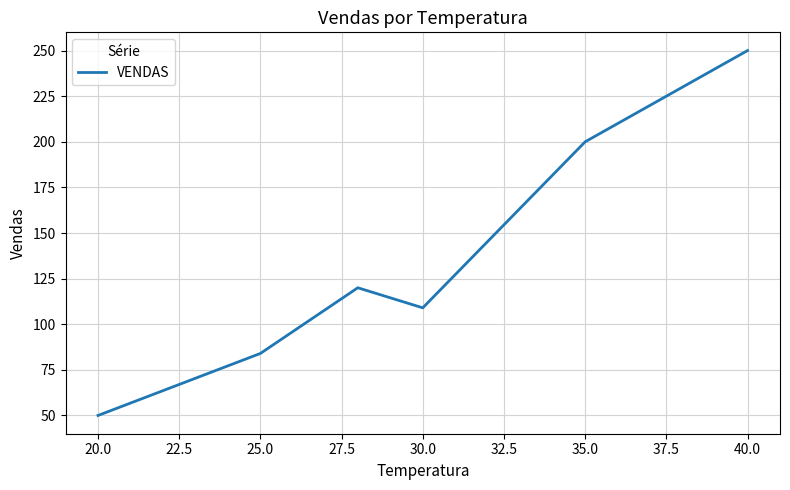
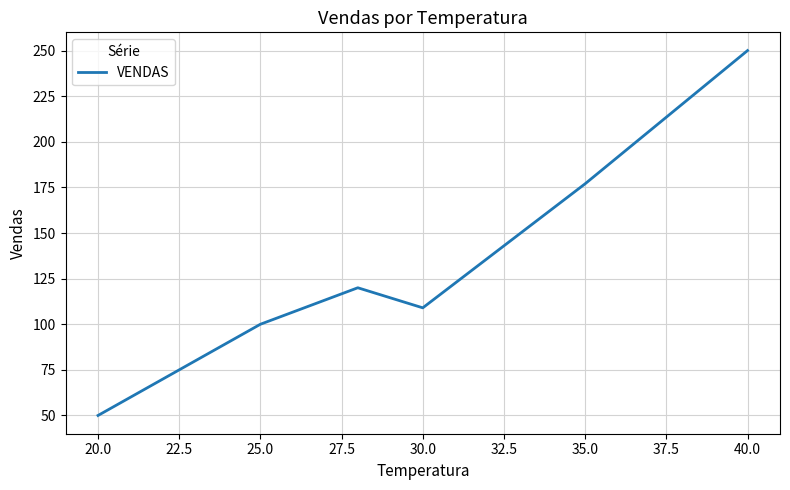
  {
    "20.0": 50,
-   "25.0": 84,
+   "25.0": 100,
    "30.0": 109,
-   "35.0": 200,
+   "35.0": 177,
    "40.0": 250
  }
